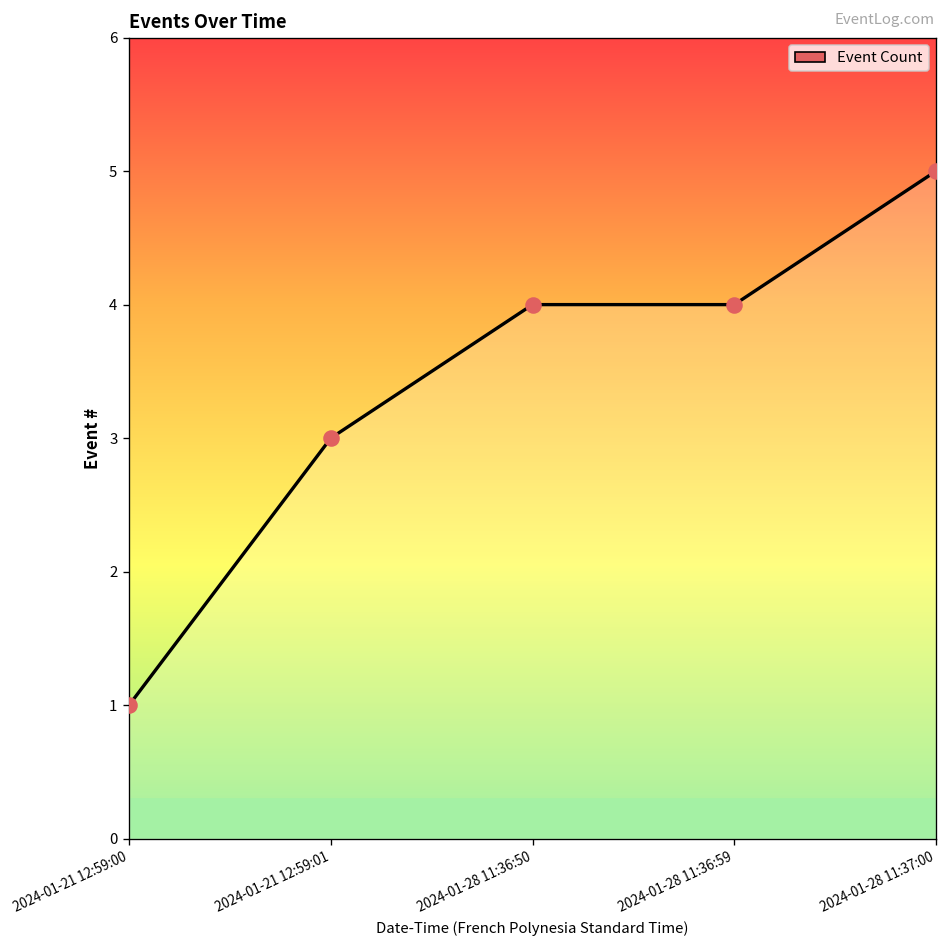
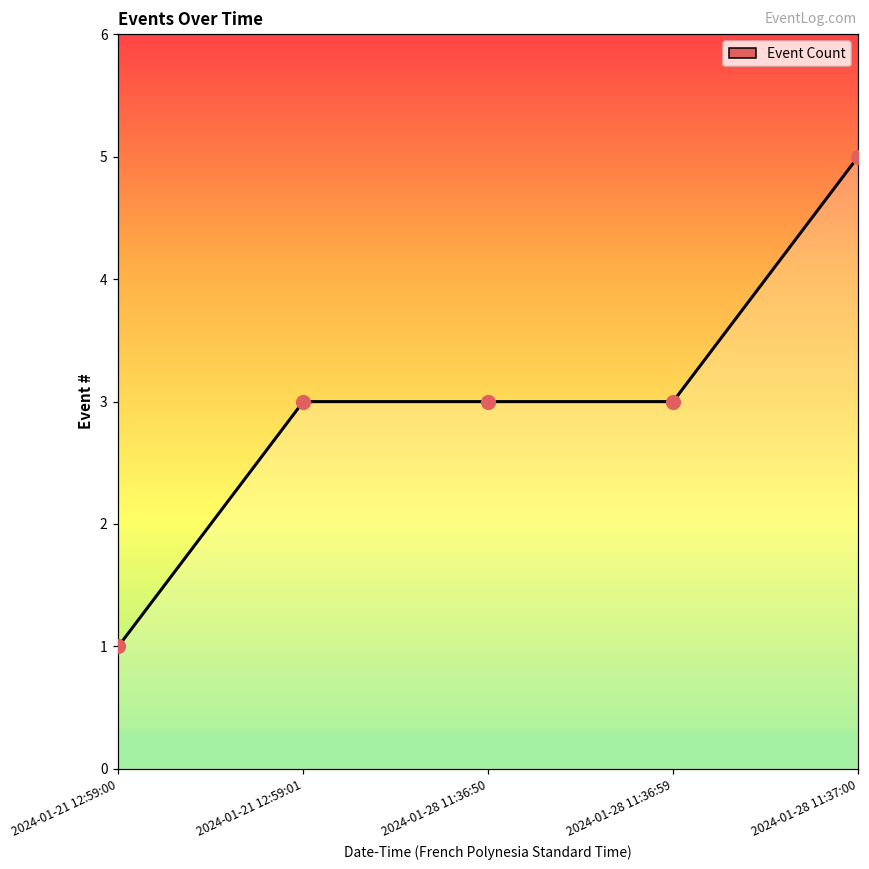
  {
    "2024-01-21 12:59:00": 1,
    "2024-01-21 12:59:01": 3,
-   "2024-01-28 11:36:50": 4,
-   "2024-01-28 11:36:59": 4,
+   "2024-01-28 11:36:50": 3,
+   "2024-01-28 11:36:59": 3,
    "2024-01-28 11:37:00": 5
  }
